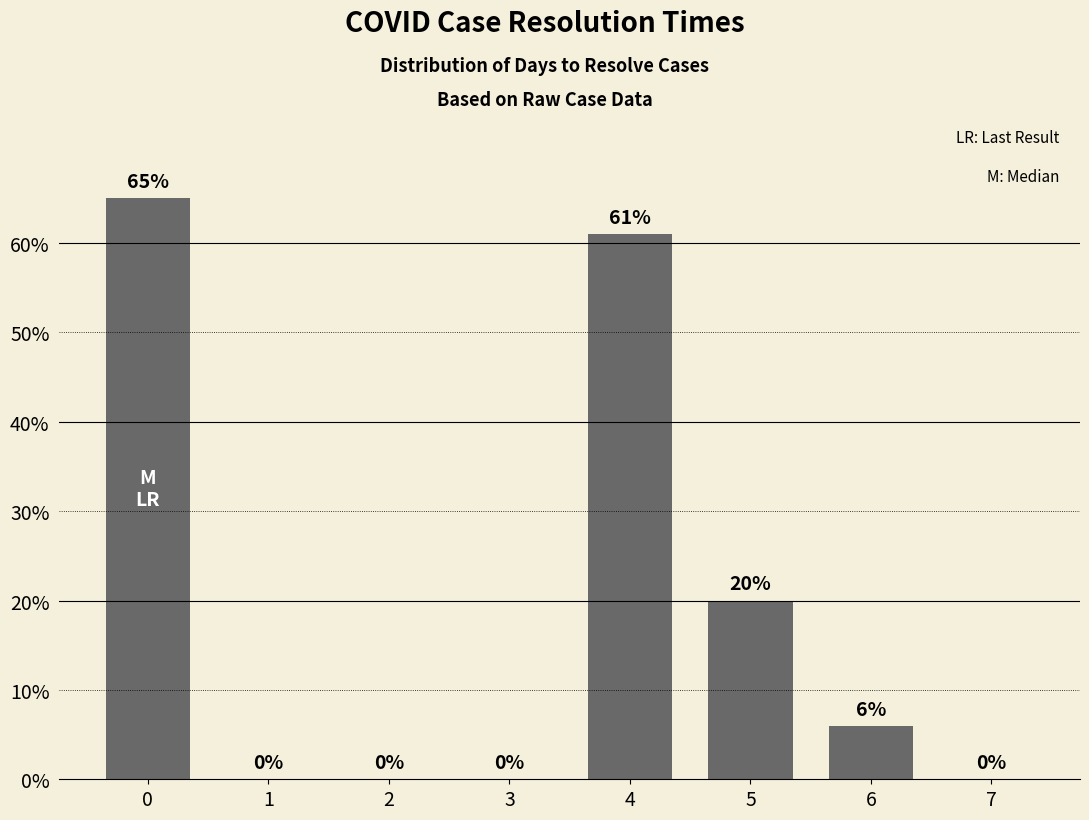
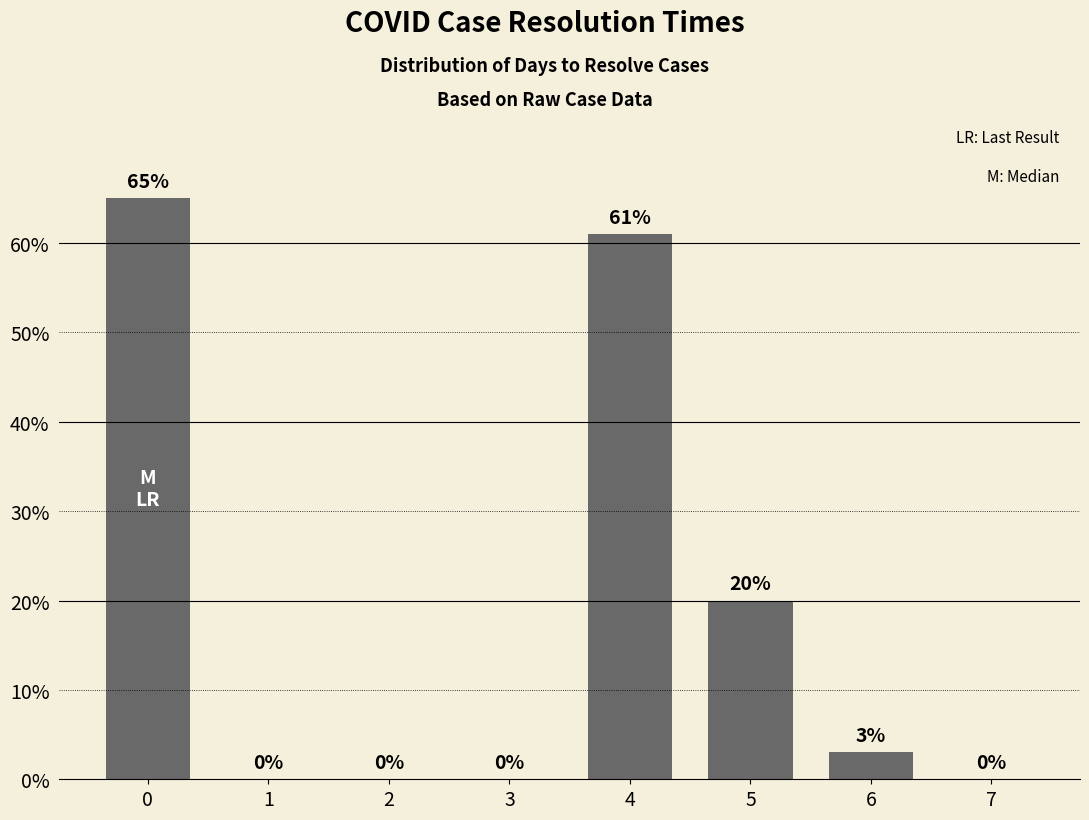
  {
    "0": "65%",
    "1": "0%",
    "2": "0%",
    "3": "0%",
    "4": "61%",
    "5": "20%",
-   "6": "6%",
+   "6": "3%",
    "7": "0%"
  }
